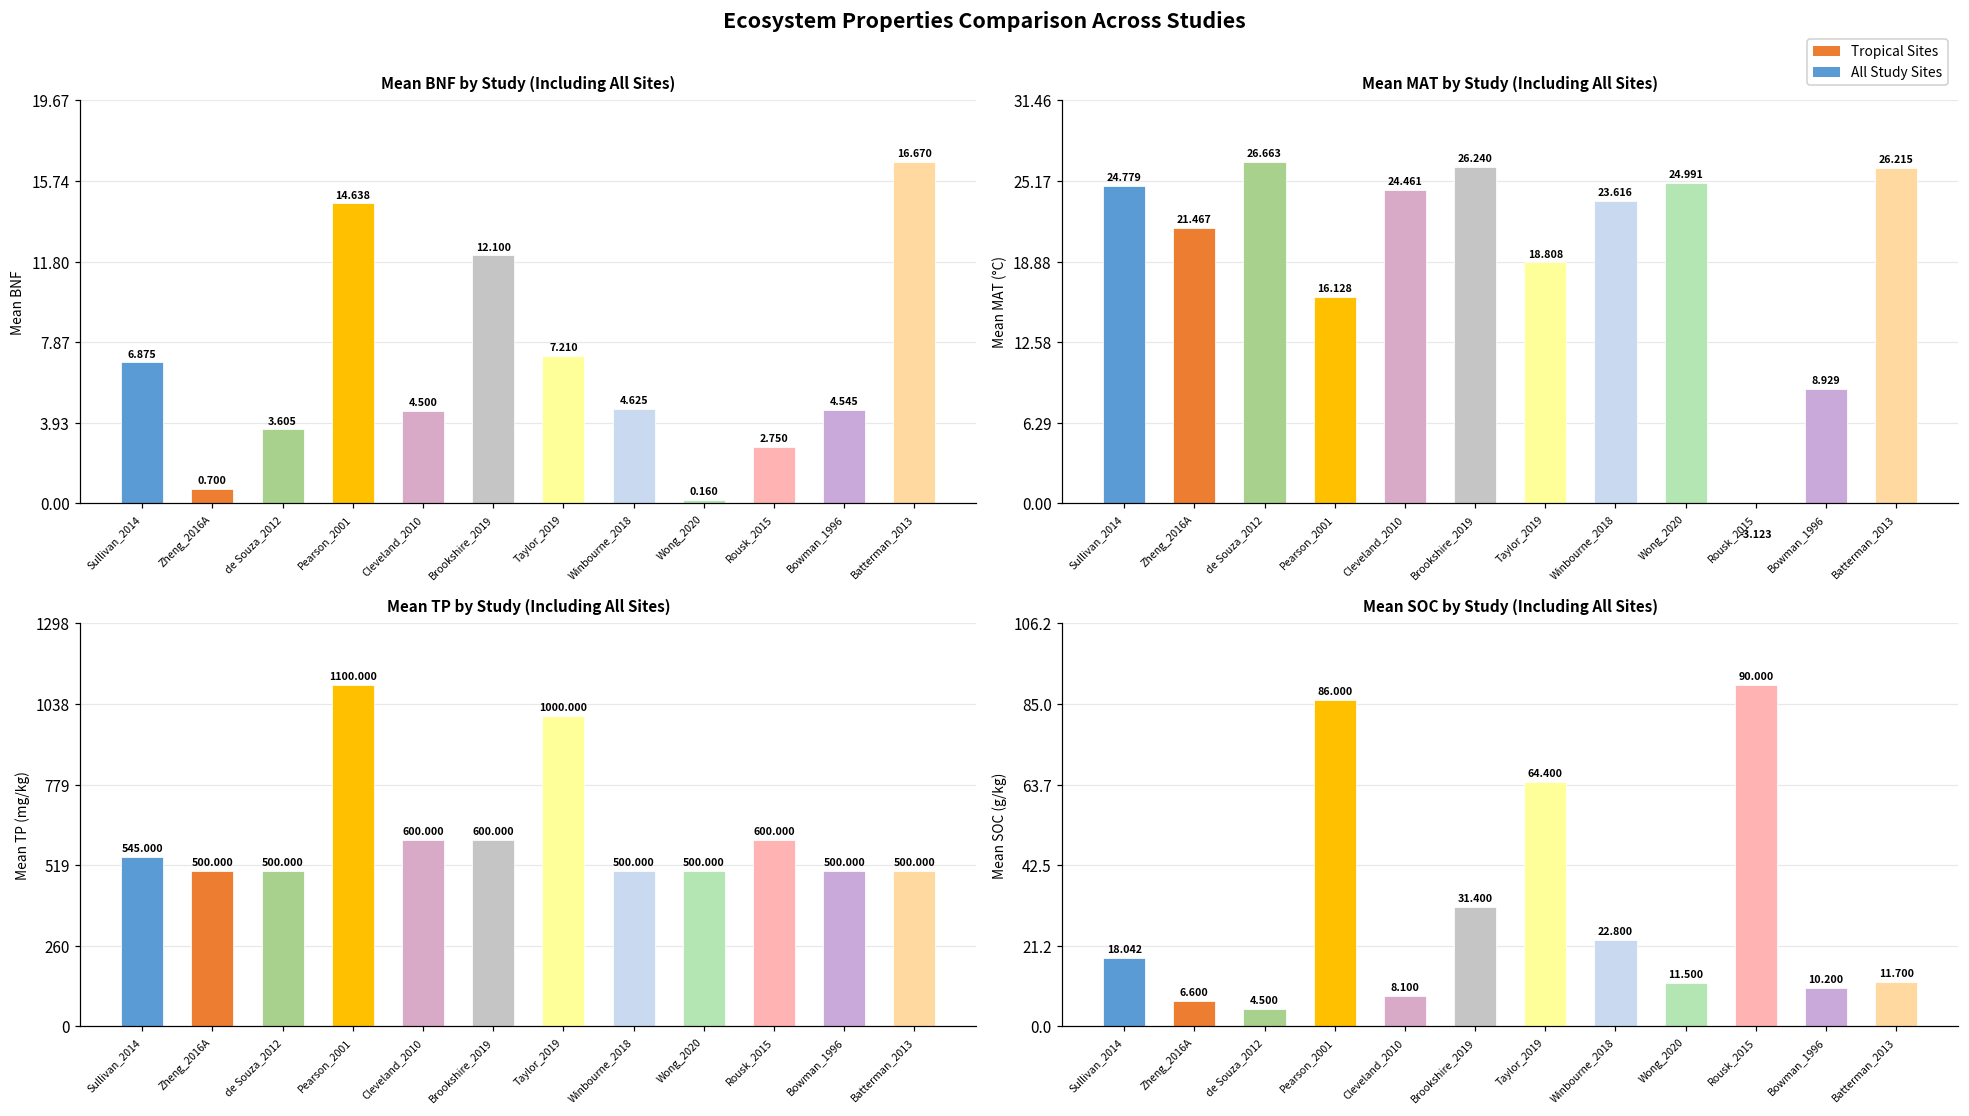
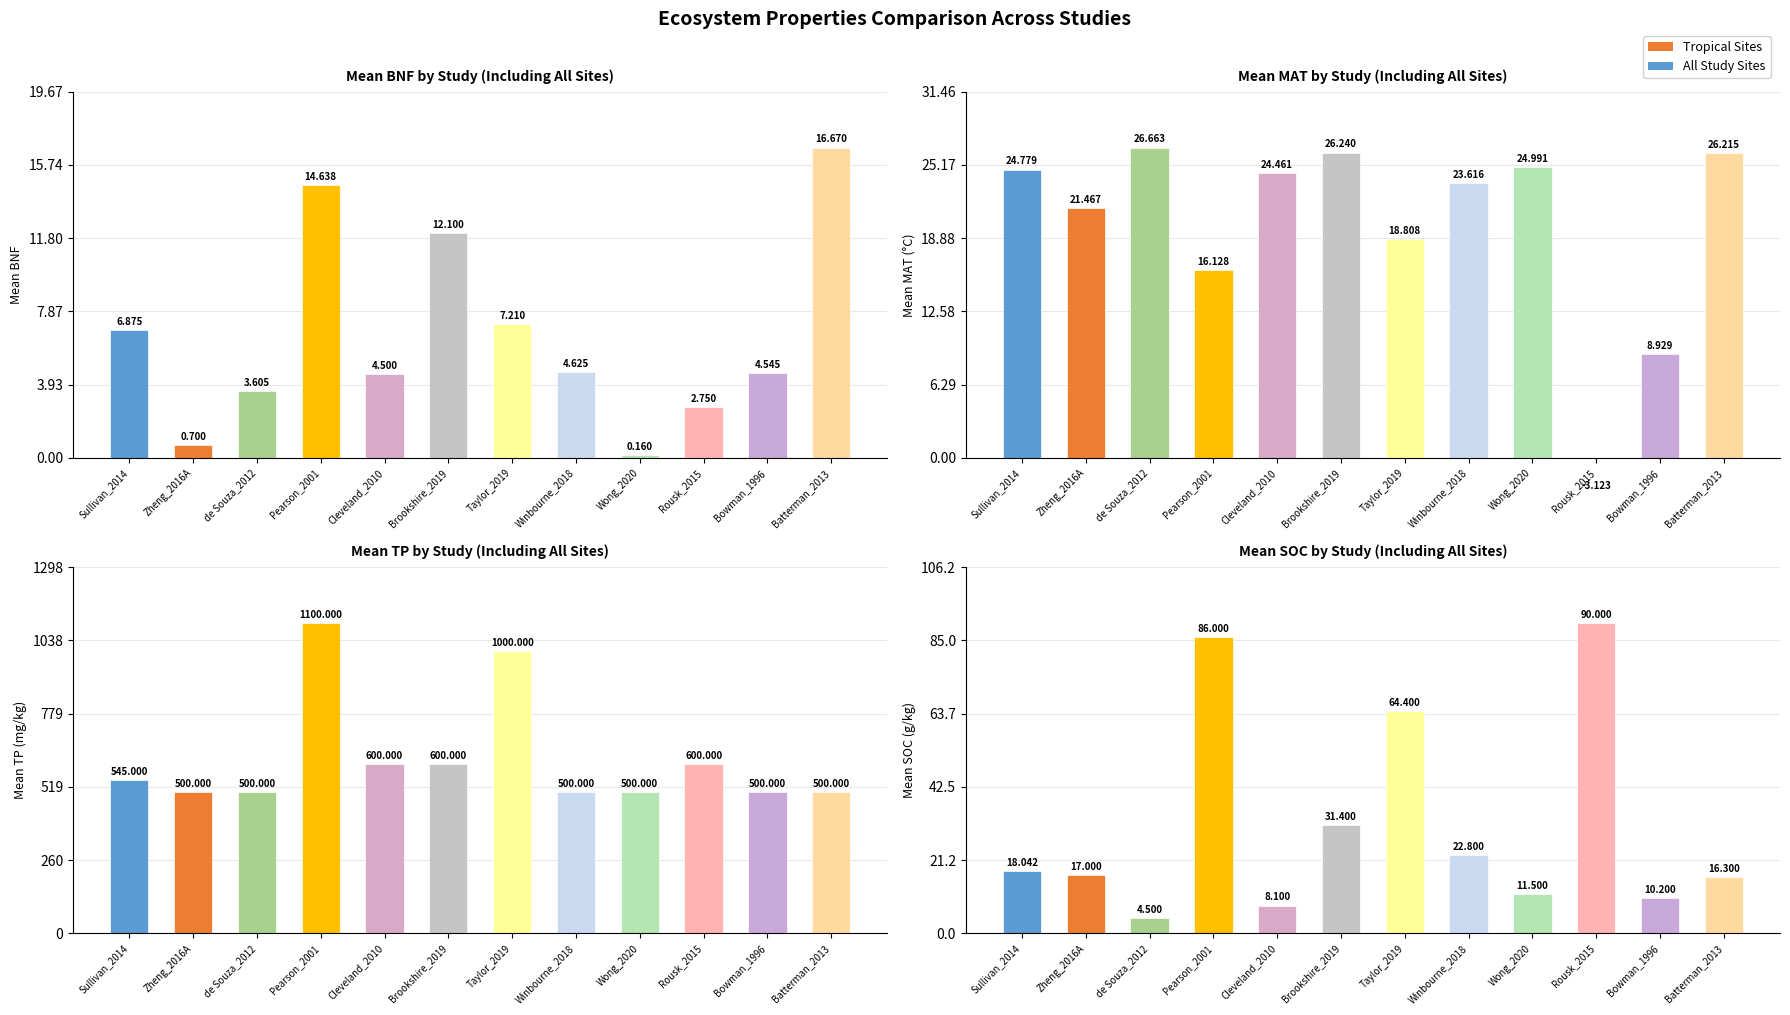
  {
    "Mean BNF by Study (Including All Sites)": {
      "Sullivan_2014": 6.875,
      "Zheng_2016A": 0.700,
      "de Souza_2012": 3.605,
      "Pearson_2001": 14.638,
      "Cleveland_2010": 4.500,
      "Brookshire_2019": 12.100,
      "Taylor_2019": 7.210,
      "Winbourne_2018": 4.625,
      "Wong_2020": 0.160,
      "Rousk_2015": 2.750,
      "Bowman_1996": 4.545,
      "Batterman_2013": 16.670
    },
    "Mean MAT by Study (Including All Sites)": {
      "Sullivan_2014": 24.779,
      "Zheng_2016A": 21.467,
      "de Souza_2012": 26.663,
      "Pearson_2001": 16.128,
      "Cleveland_2010": 24.461,
      "Brookshire_2019": 26.240,
      "Taylor_2019": 18.808,
      "Winbourne_2018": 23.616,
      "Wong_2020": 24.991,
      "Bowman_1996": 8.929,
      "Batterman_2013": 26.215
    },
    "Mean TP by Study (Including All Sites)": {
      "Sullivan_2014": 545.000,
      "Zheng_2016A": 500.000,
      "de Souza_2012": 500.000,
      "Pearson_2001": 1100.000,
      "Cleveland_2010": 600.000,
      "Brookshire_2019": 600.000,
      "Taylor_2019": 1000.000,
      "Winbourne_2018": 500.000,
      "Wong_2020": 500.000,
      "Rousk_2015": 600.000,
      "Bowman_1996": 500.000,
      "Batterman_2013": 500.000
    },
    "Mean SOC by Study (Including All Sites)": {
      "Sullivan_2014": 18.042,
-     "Zheng_2016A": 6.600,
+     "Zheng_2016A": 17.000,
      "de Souza_2012": 4.500,
      "Pearson_2001": 86.000,
      "Cleveland_2010": 8.100,
      "Brookshire_2019": 31.400,
      "Taylor_2019": 64.400,
      "Winbourne_2018": 22.800,
      "Wong_2020": 11.500,
      "Rousk_2015": 90.000,
      "Bowman_1996": 10.200,
-     "Batterman_2013": 11.700
+     "Batterman_2013": 16.300
    }
  }
